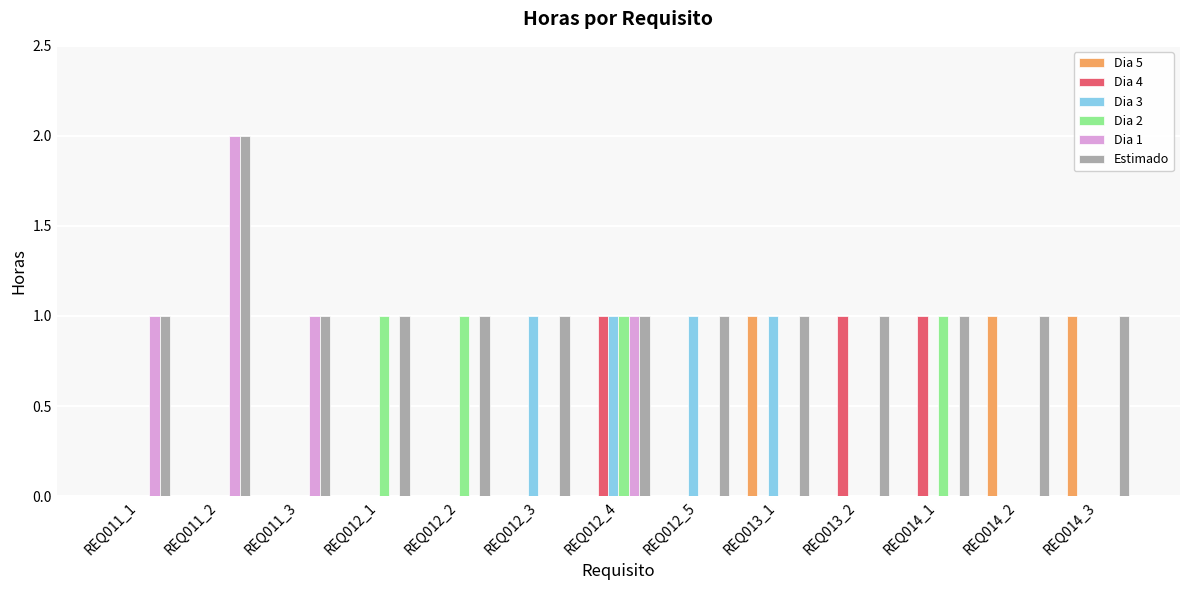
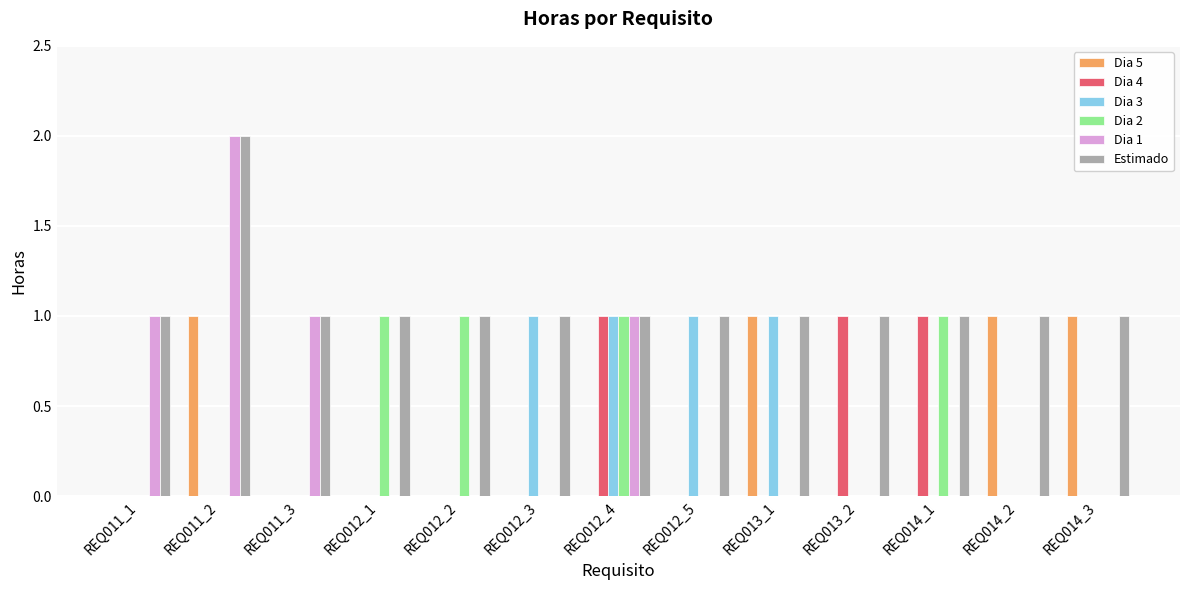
  {
    "Dia 5": {
      "REQ011_1": 0,
-     "REQ011_2": 0,
+     "REQ011_2": 1,
      "REQ011_3": 0,
      "REQ012_1": 0,
      "REQ012_2": 0,
      "REQ012_3": 0,
      "REQ012_4": 0,
      "REQ012_5": 0,
      "REQ013_1": 1,
      "REQ013_2": 0,
      "REQ014_1": 0,
      "REQ014_2": 1,
      "REQ014_3": 1
    },
    "Dia 4": {
      "REQ011_1": 0,
      "REQ011_2": 0,
      "REQ011_3": 0,
      "REQ012_1": 0,
      "REQ012_2": 0,
      "REQ012_3": 0,
      "REQ012_4": 1,
      "REQ012_5": 0,
      "REQ013_1": 0,
      "REQ013_2": 1,
      "REQ014_1": 1,
      "REQ014_2": 0,
      "REQ014_3": 0
    },
    "Dia 3": {
      "REQ011_1": 0,
      "REQ011_2": 0,
      "REQ011_3": 0,
      "REQ012_1": 0,
      "REQ012_2": 0,
      "REQ012_3": 1,
      "REQ012_4": 1,
      "REQ012_5": 1,
      "REQ013_1": 1,
      "REQ013_2": 0,
      "REQ014_1": 0,
      "REQ014_2": 0,
      "REQ014_3": 0
    },
    "Dia 2": {
      "REQ011_1": 0,
      "REQ011_2": 0,
      "REQ011_3": 0,
      "REQ012_1": 1,
      "REQ012_2": 1,
      "REQ012_3": 0,
      "REQ012_4": 1,
      "REQ012_5": 0,
      "REQ013_1": 0,
      "REQ013_2": 0,
      "REQ014_1": 1,
      "REQ014_2": 0,
      "REQ014_3": 0
    },
    "Dia 1": {
      "REQ011_1": 1,
      "REQ011_2": 2,
      "REQ011_3": 1,
      "REQ012_1": 0,
      "REQ012_2": 0,
      "REQ012_3": 0,
      "REQ012_4": 1,
      "REQ012_5": 0,
      "REQ013_1": 0,
      "REQ013_2": 0,
      "REQ014_1": 0,
      "REQ014_2": 0,
      "REQ014_3": 0
    },
    "Estimado": {
      "REQ011_1": 1,
      "REQ011_2": 2,
      "REQ011_3": 1,
      "REQ012_1": 1,
      "REQ012_2": 1,
      "REQ012_3": 1,
      "REQ012_4": 1,
      "REQ012_5": 1,
      "REQ013_1": 1,
      "REQ013_2": 1,
      "REQ014_1": 1,
      "REQ014_2": 1,
      "REQ014_3": 1
    }
  }
